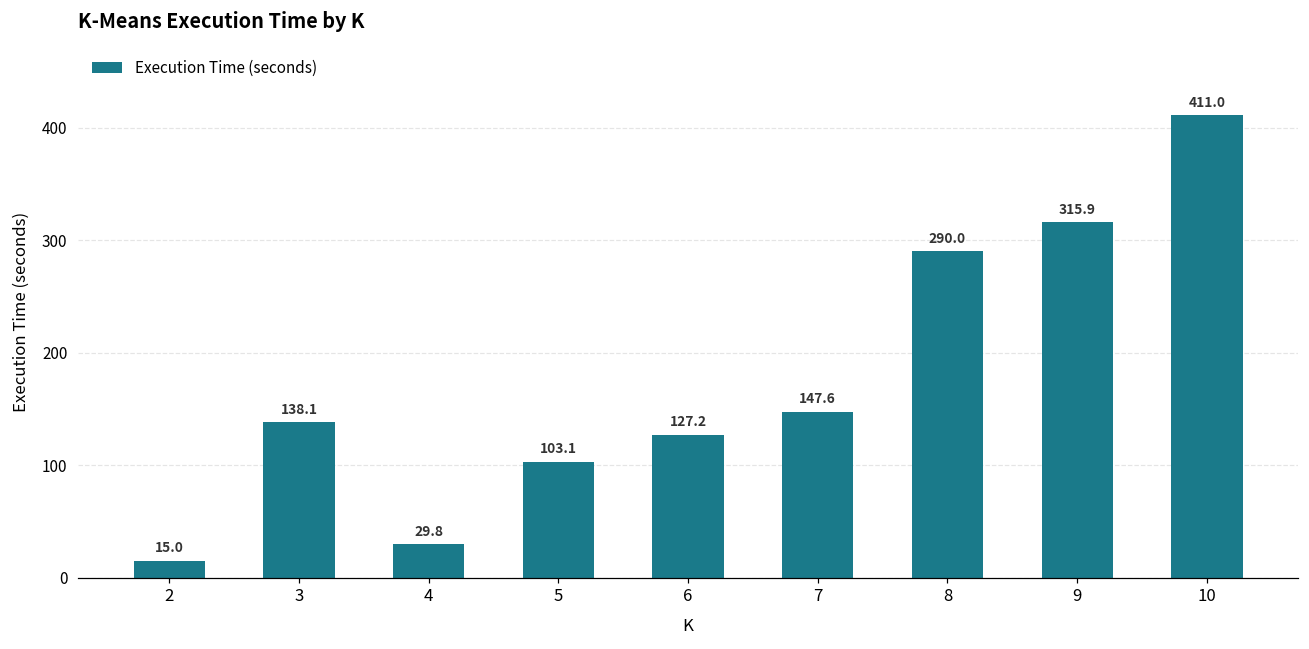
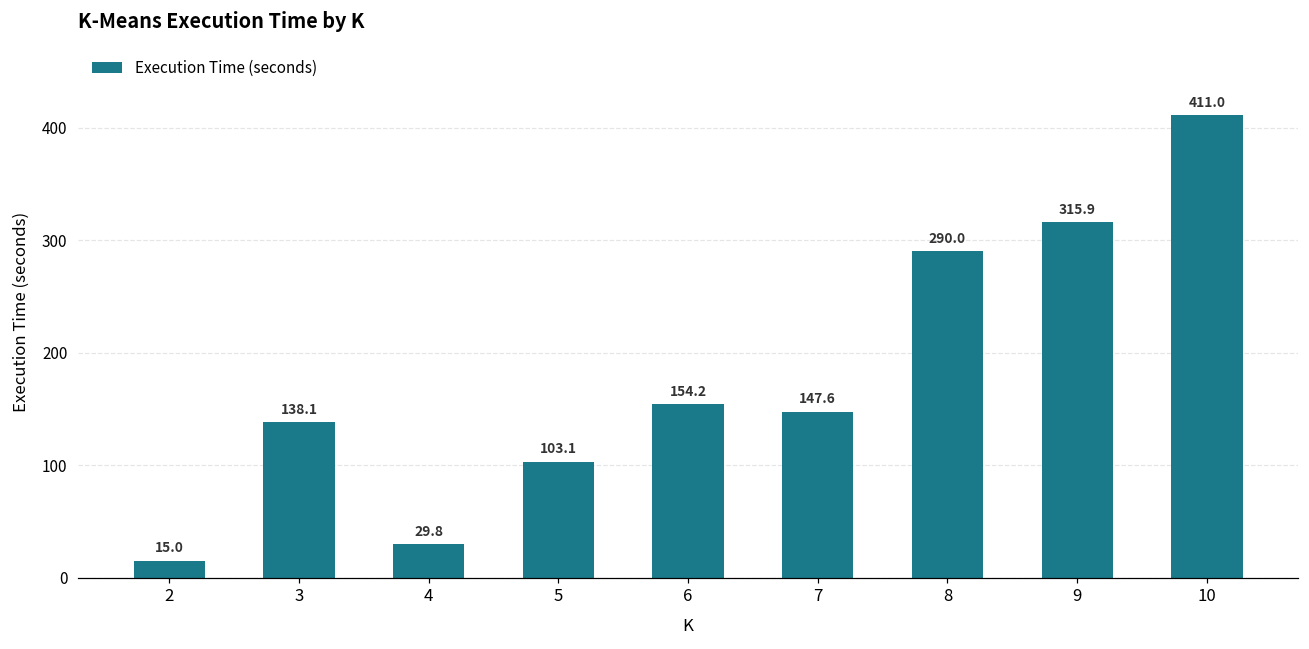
  {
    "2": 15.0,
    "3": 138.1,
    "4": 29.8,
    "5": 103.1,
-   "6": 127.2,
+   "6": 154.2,
    "7": 147.6,
    "8": 290.0,
    "9": 315.9,
    "10": 411.0
  }
